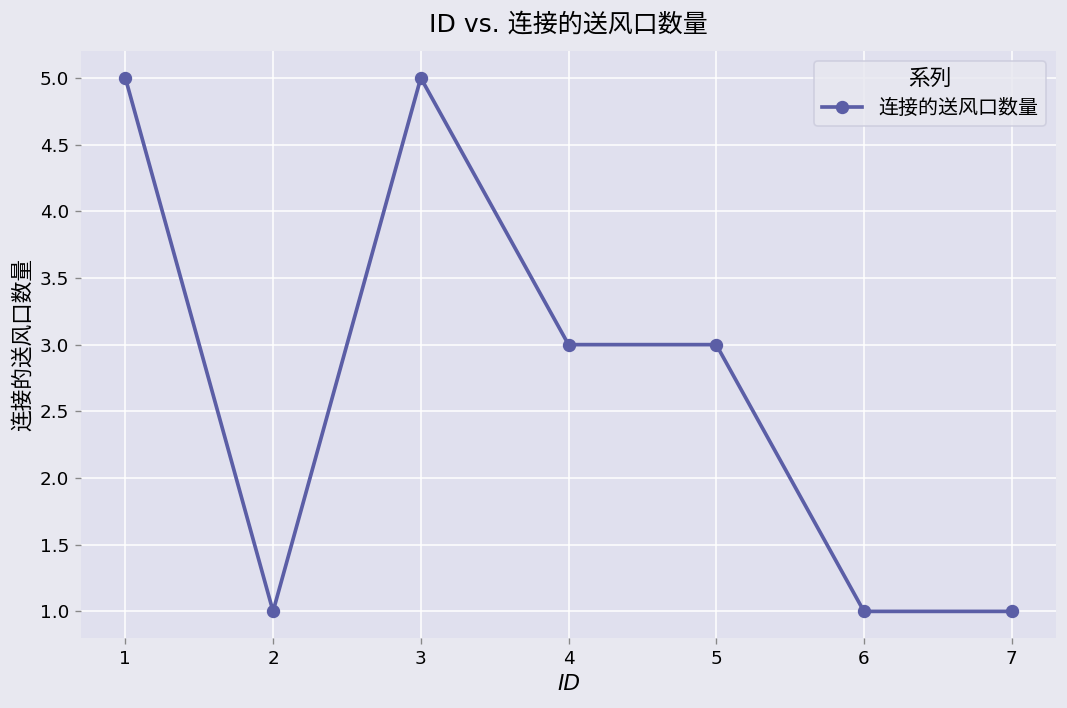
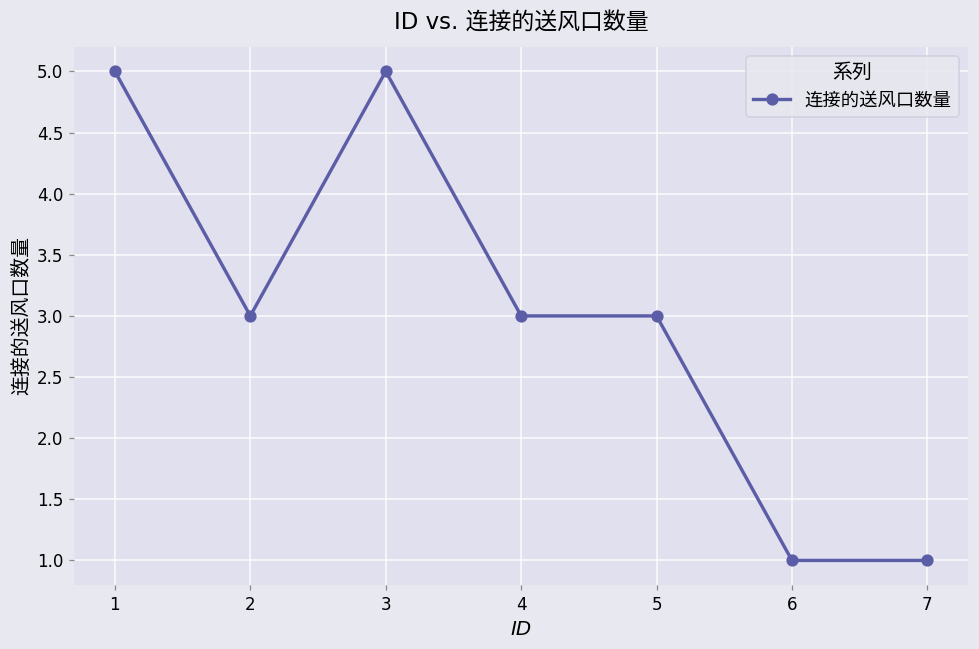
  {
    "1": 5,
-   "2": 1,
+   "2": 3,
    "3": 5,
    "4": 3,
    "5": 3,
    "6": 1,
    "7": 1
  }
